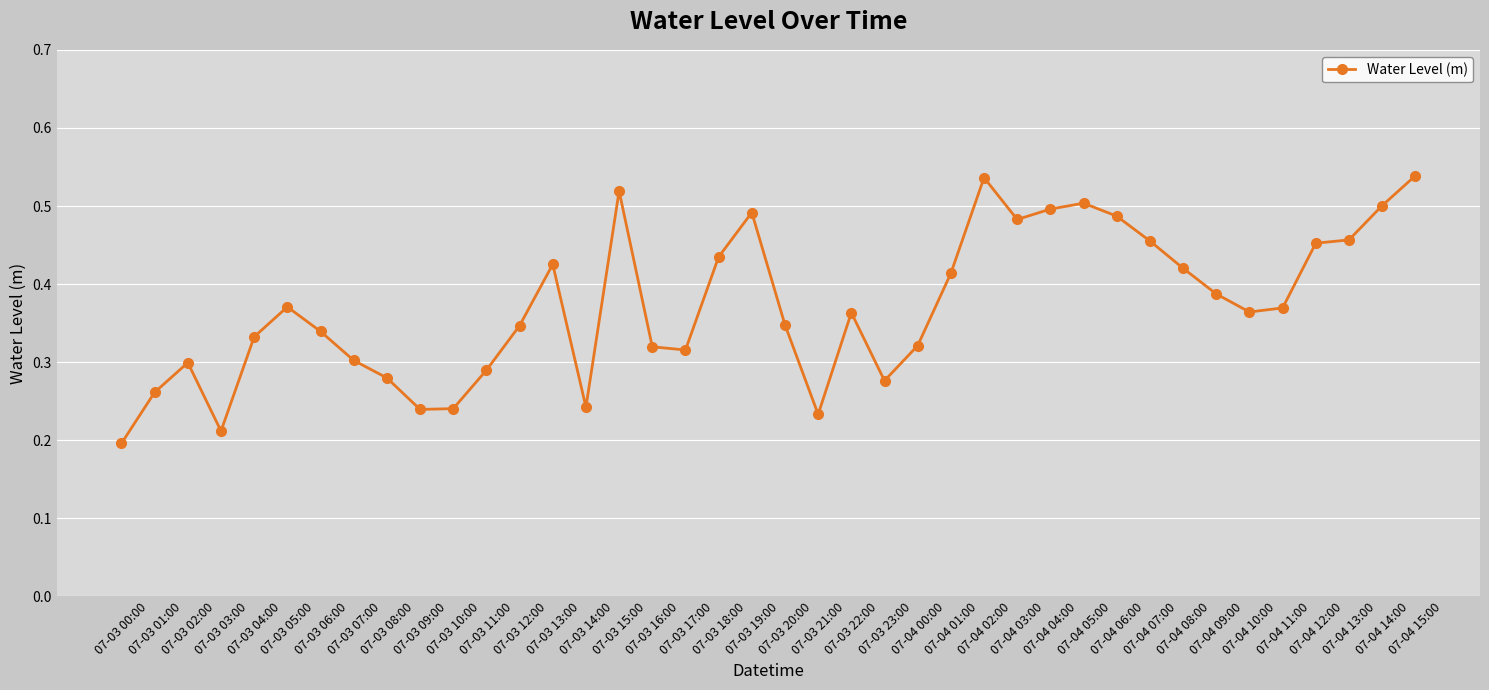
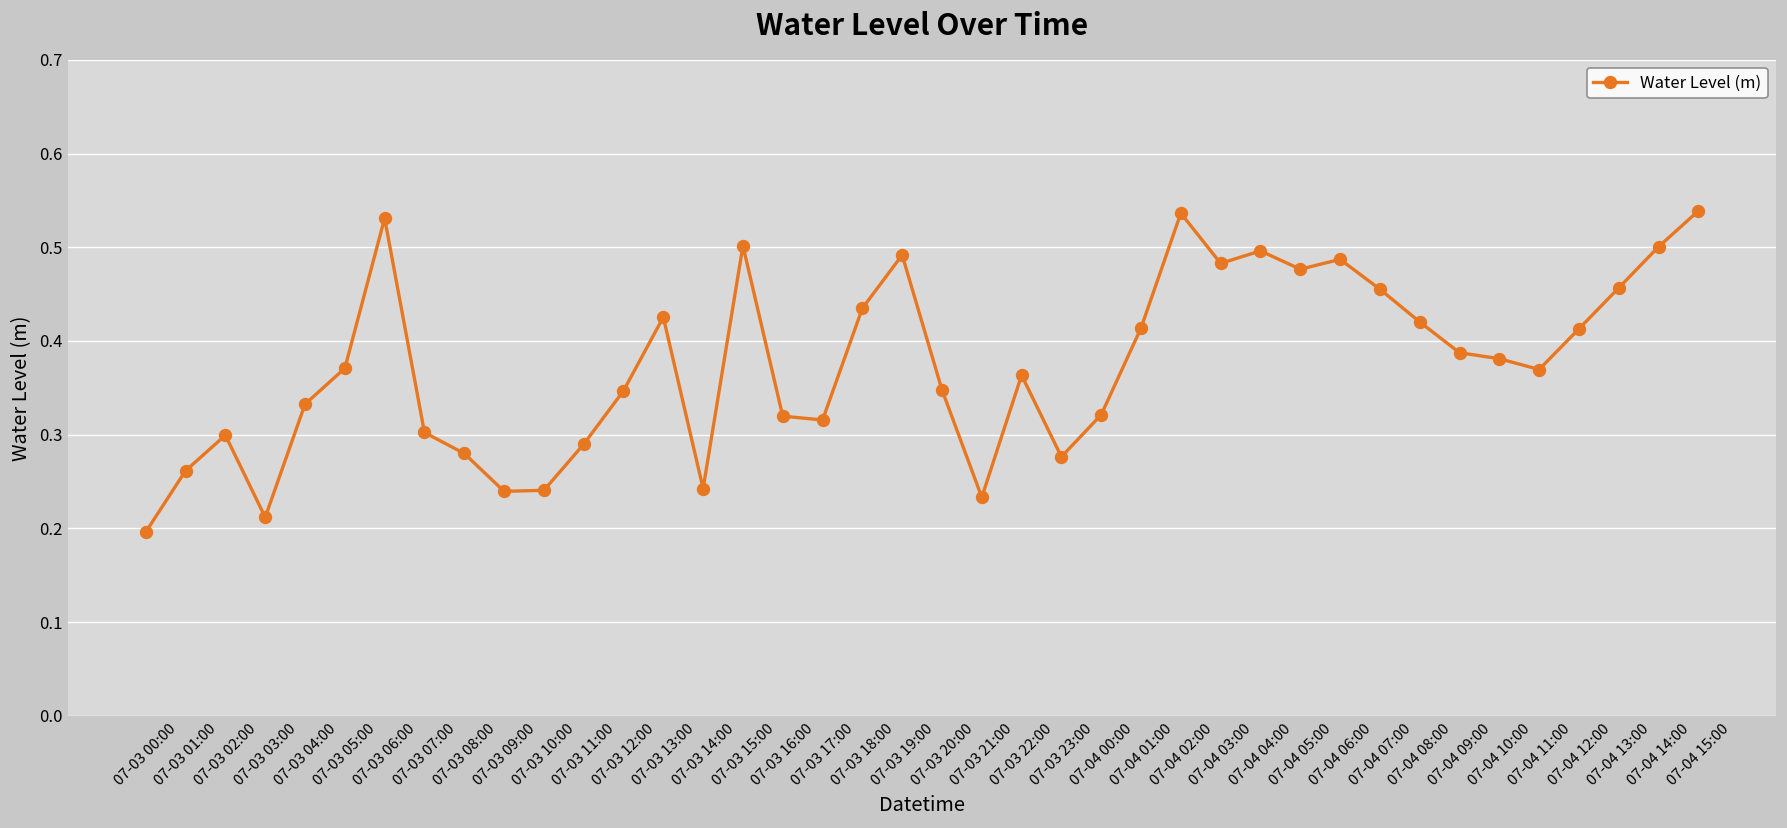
  {
    "07-03 00:00": 0.20,
    "07-03 01:00": 0.26,
    "07-03 02:00": 0.30,
    "07-03 03:00": 0.21,
    "07-03 04:00": 0.33,
    "07-03 05:00": 0.37,
-   "07-03 06:00": 0.34,
+   "07-03 06:00": 0.53,
    "07-03 07:00": 0.30,
    "07-03 08:00": 0.28,
    "07-03 09:00": 0.24,
    "07-03 10:00": 0.24,
    "07-03 11:00": 0.29,
    "07-03 12:00": 0.35,
    "07-03 13:00": 0.43,
    "07-03 14:00": 0.24,
-   "07-03 15:00": 0.52,
+   "07-03 15:00": 0.50,
    "07-03 16:00": 0.32,
    "07-03 17:00": 0.32,
    "07-03 18:00": 0.43,
    "07-03 19:00": 0.49,
    "07-03 20:00": 0.35,
    "07-03 21:00": 0.23,
    "07-03 22:00": 0.36,
    "07-03 23:00": 0.28,
    "07-04 00:00": 0.32,
    "07-04 01:00": 0.41,
    "07-04 02:00": 0.54,
    "07-04 03:00": 0.48,
    "07-04 04:00": 0.50,
-   "07-04 05:00": 0.50,
+   "07-04 05:00": 0.48,
    "07-04 06:00": 0.49,
    "07-04 07:00": 0.46,
    "07-04 08:00": 0.42,
    "07-04 09:00": 0.39,
-   "07-04 10:00": 0.36,
+   "07-04 10:00": 0.38,
    "07-04 11:00": 0.37,
-   "07-04 12:00": 0.45,
+   "07-04 12:00": 0.41,
    "07-04 13:00": 0.46,
    "07-04 14:00": 0.50,
    "07-04 15:00": 0.54
  }
